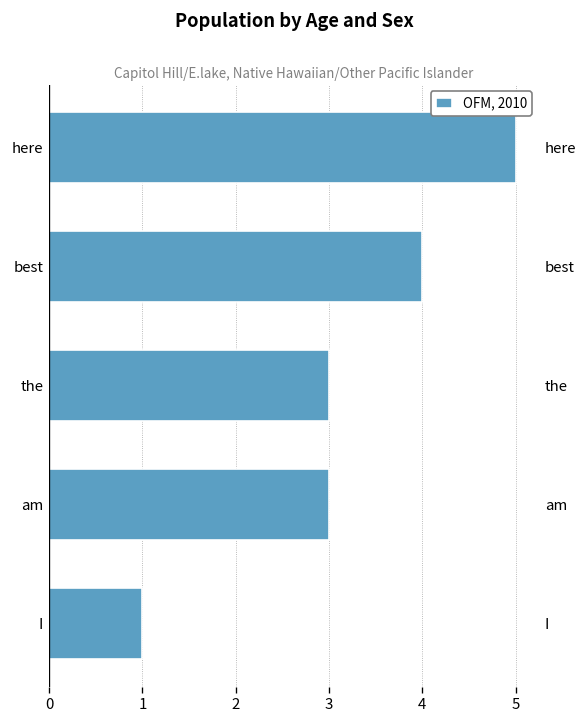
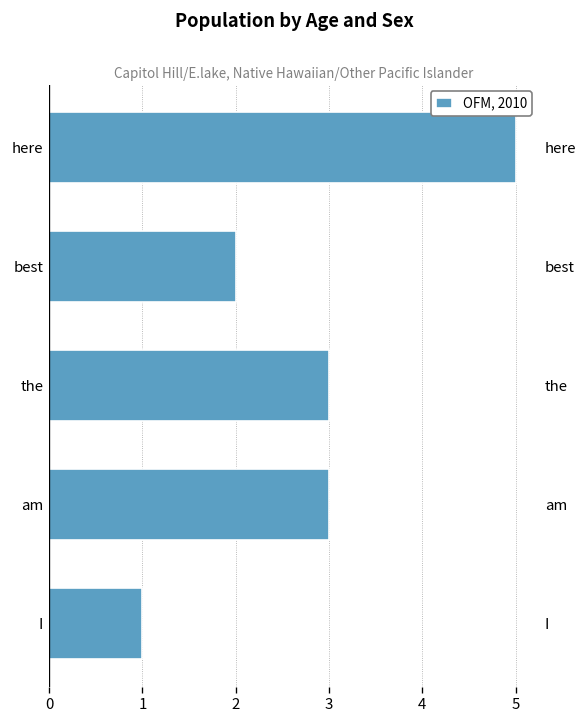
  {
    "here": 5,
-   "best": 4,
+   "best": 2,
    "the": 3,
    "am": 3,
    "I": 1
  }
